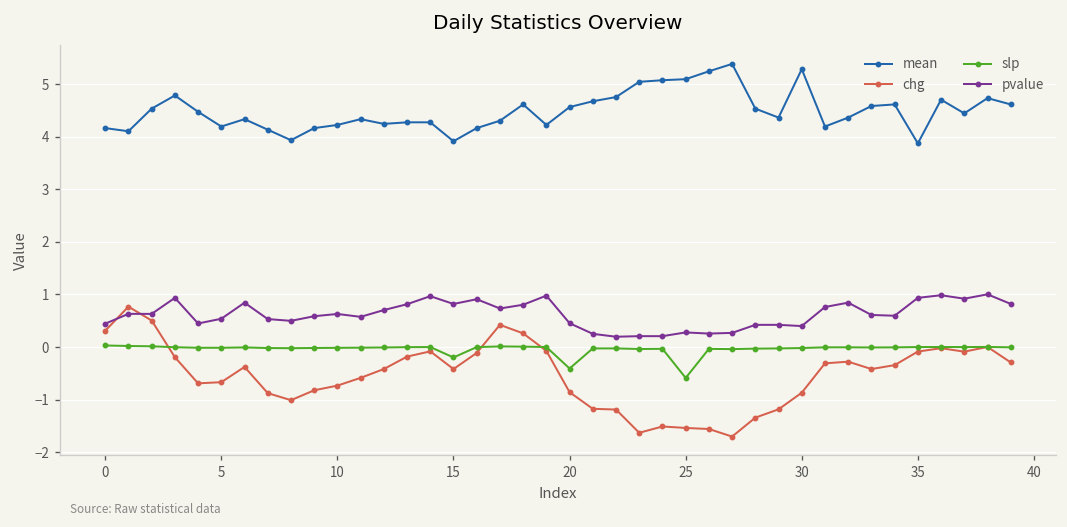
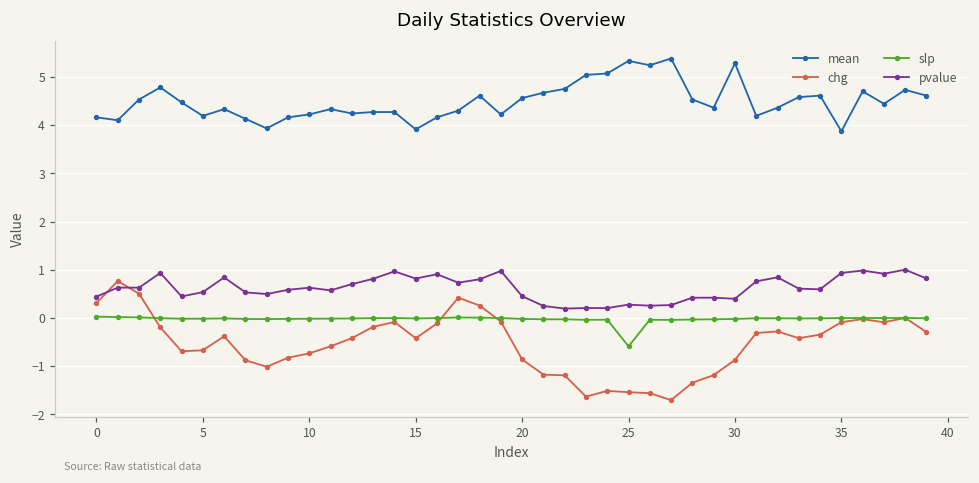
  {
    "mean": {
      "0": 4.2,
      "5": 4.2,
      "10": 4.2,
      "15": 3.9,
      "20": 4.6,
-     "25": 5.1,
+     "25": 5.3,
      "30": 5.3,
      "35": 3.9
    },
    "chg": {
      "0": 0.3,
      "5": -0.7,
      "10": -0.7,
      "15": -0.4,
      "20": -0.9,
      "25": -1.5,
      "30": -0.9,
      "35": -0.1
    },
    "slp": {
      "0": 0.0,
      "5": 0.0,
      "10": 0.0,
-     "15": -0.2,
-     "20": -0.4,
+     "15": 0.0,
+     "20": 0.0,
      "25": -0.6,
      "30": 0.0,
      "35": 0.0
    },
    "pvalue": {
      "0": 0.4,
      "5": 0.5,
      "10": 0.6,
      "15": 0.8,
      "20": 0.5,
      "25": 0.3,
      "30": 0.4,
      "35": 0.9
    }
  }
